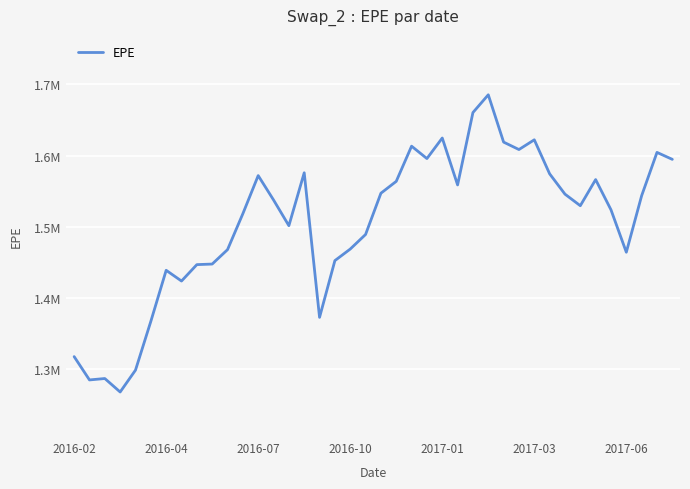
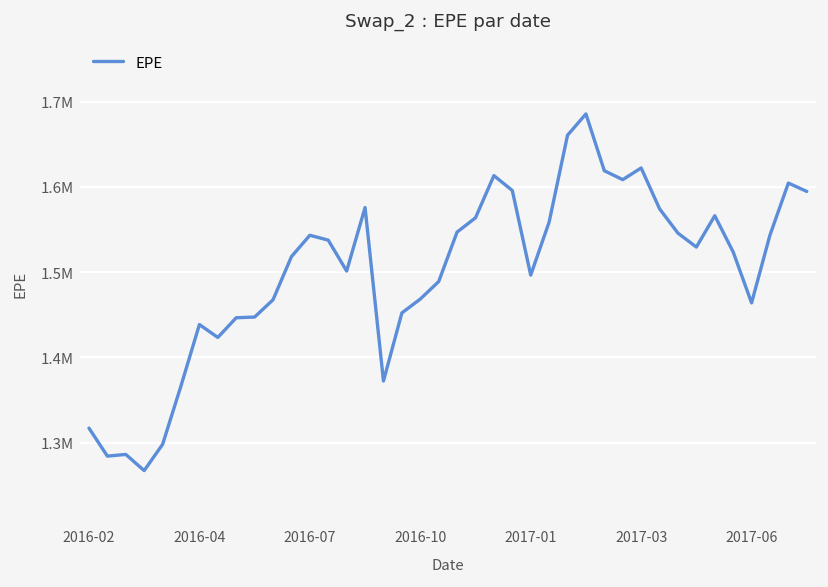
  {
    "2016-02": 1320000,
    "2016-04": 1440000,
-   "2016-07": 1570000,
+   "2016-07": 1540000,
    "2016-10": 1470000,
-   "2017-01": 1620000,
+   "2017-01": 1500000,
    "2017-03": 1620000,
    "2017-06": 1460000
  }
